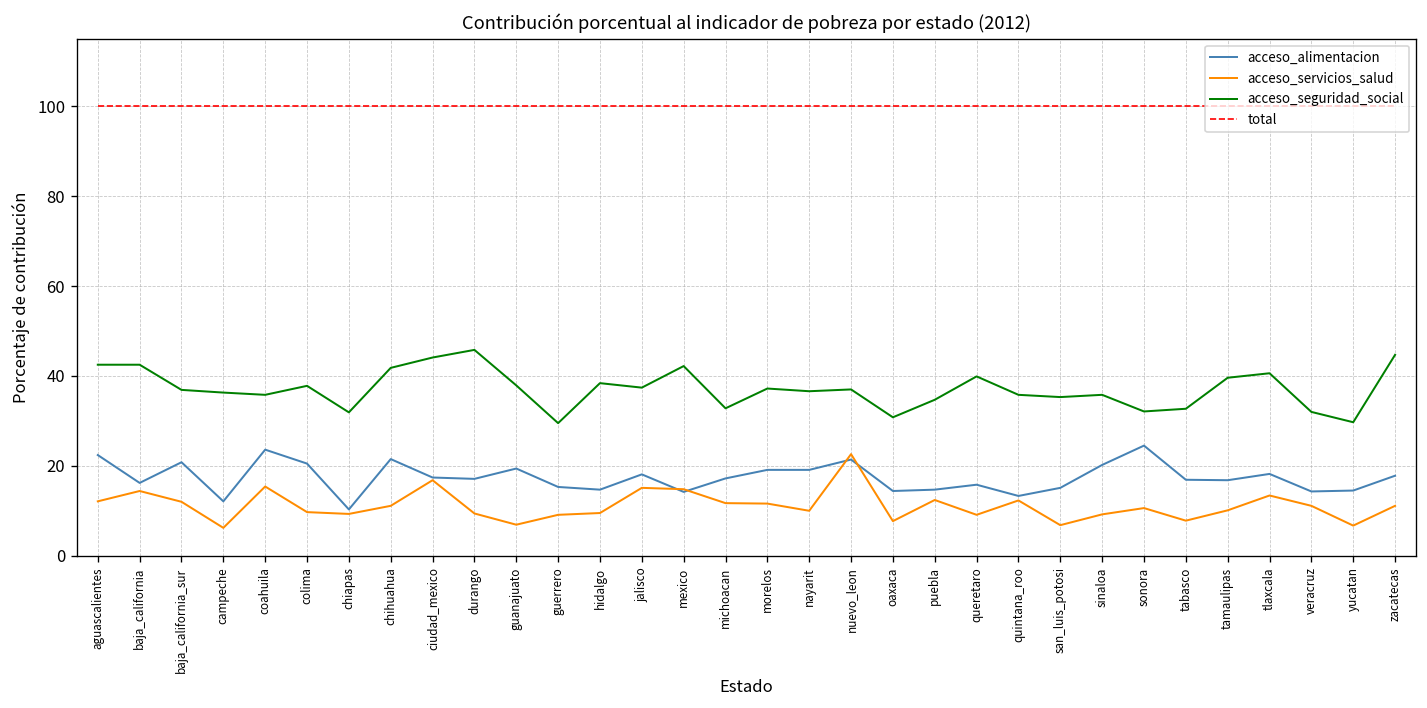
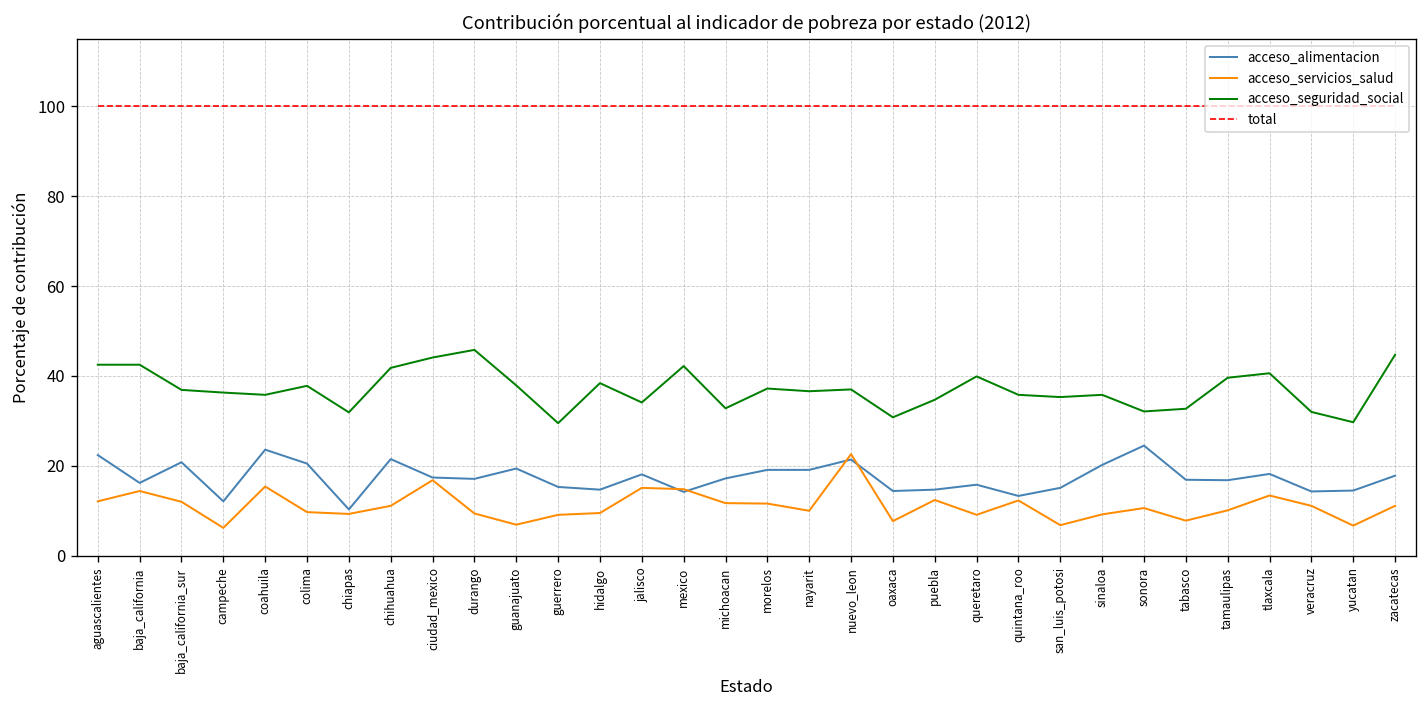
  {
    "acceso_alimentacion": {
      "aguascalientes": 22,
      "baja_california": 16,
      "baja_california_sur": 21,
      "campeche": 12,
      "coahuila": 24,
      "colima": 21,
      "chiapas": 10,
      "chihuahua": 22,
      "durango": 17,
      "guanajuato": 19,
      "guerrero": 15,
      "hidalgo": 15,
      "jalisco": 18,
      "michoacan": 17,
      "morelos": 19,
      "nayarit": 19,
      "nuevo_leon": 21,
      "oaxaca": 14,
      "puebla": 15,
      "queretaro": 16,
      "quintana_roo": 13,
      "san_luis_potosi": 15,
      "sinaloa": 20,
      "sonora": 25,
      "tabasco": 17,
      "tamaulipas": 17,
      "tlaxcala": 18,
      "veracruz": 14,
      "yucatan": 15,
      "zacatecas": 18
    },
    "acceso_servicios_salud": {
      "aguascalientes": 12,
      "baja_california": 14,
      "baja_california_sur": 12,
      "campeche": 6,
      "coahuila": 15,
      "colima": 10,
      "chiapas": 9,
      "chihuahua": 11,
      "durango": 9,
      "guanajuato": 7,
      "guerrero": 9,
      "hidalgo": 10,
      "jalisco": 15,
      "michoacan": 12,
      "morelos": 12,
      "nayarit": 10,
      "nuevo_leon": 23,
      "oaxaca": 8,
      "puebla": 12,
      "queretaro": 9,
      "quintana_roo": 12,
      "san_luis_potosi": 7,
      "sinaloa": 9,
      "sonora": 11,
      "tabasco": 8,
      "tamaulipas": 10,
      "tlaxcala": 13,
      "veracruz": 11,
      "yucatan": 7,
      "zacatecas": 11
    },
    "acceso_seguridad_social": {
      "aguascalientes": 43,
      "baja_california": 43,
      "baja_california_sur": 37,
      "campeche": 36,
      "coahuila": 36,
      "colima": 38,
      "chiapas": 32,
      "chihuahua": 42,
      "ciudad_mexico": 44,
      "durango": 46,
      "guanajuato": 38,
      "guerrero": 30,
      "hidalgo": 38,
-     "jalisco": 37,
+     "jalisco": 34,
      "mexico": 42,
      "michoacan": 33,
      "morelos": 37,
      "nayarit": 37,
      "nuevo_leon": 37,
      "oaxaca": 31,
      "puebla": 35,
      "queretaro": 40,
      "quintana_roo": 36,
      "san_luis_potosi": 35,
      "sinaloa": 36,
      "sonora": 32,
      "tabasco": 33,
      "tamaulipas": 40,
      "tlaxcala": 41,
      "veracruz": 32,
      "yucatan": 30,
      "zacatecas": 45
    },
    "total": {
      "aguascalientes": 100,
      "baja_california": 100,
      "baja_california_sur": 100,
      "campeche": 100,
      "coahuila": 100,
      "colima": 100,
      "chiapas": 100,
      "chihuahua": 100,
      "ciudad_mexico": 100,
      "durango": 100,
      "guanajuato": 100,
      "guerrero": 100,
      "hidalgo": 100,
      "jalisco": 100,
      "mexico": 100,
      "michoacan": 100,
      "morelos": 100,
      "nayarit": 100,
      "nuevo_leon": 100,
      "oaxaca": 100,
      "puebla": 100,
      "queretaro": 100,
      "quintana_roo": 100,
      "san_luis_potosi": 100,
      "sinaloa": 100,
      "sonora": 100,
      "tabasco": 100
    }
  }
